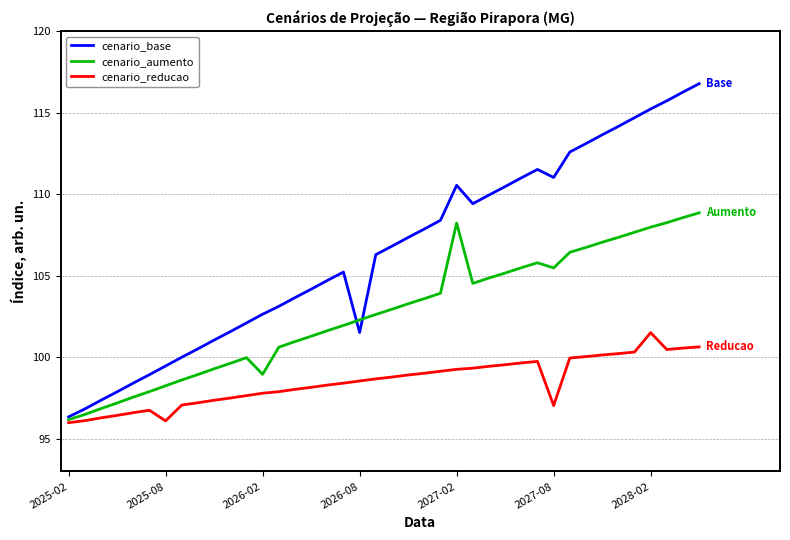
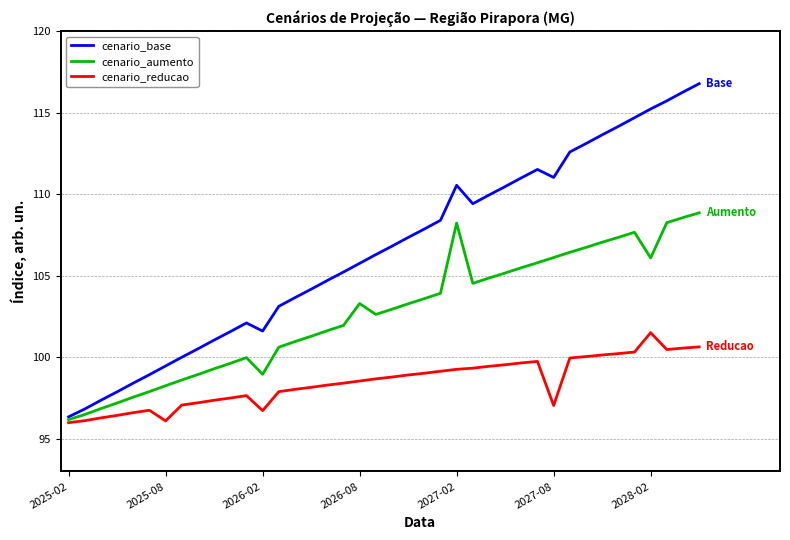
  {
    "cenario_base": {
      "2025-02": 96.4,
      "2025-08": 99.5,
-     "2026-02": 102.6,
-     "2026-08": 101.5,
+     "2026-02": 101.6,
+     "2026-08": 105.8,
      "2027-02": 110.6,
      "2027-08": 111.0,
      "2028-02": 115.2
    },
    "cenario_aumento": {
      "2025-02": 96.2,
      "2025-08": 98.3,
      "2026-02": 99.0,
-     "2026-08": 102.3,
+     "2026-08": 103.3,
      "2027-02": 108.2,
-     "2027-08": 105.5,
-     "2028-02": 108.0
+     "2027-08": 106.1,
+     "2028-02": 106.1
    },
    "cenario_reducao": {
      "2025-02": 96.0,
      "2025-08": 96.1,
-     "2026-02": 97.8,
+     "2026-02": 96.7,
      "2026-08": 98.6,
      "2027-02": 99.3,
      "2027-08": 97.0,
      "2028-02": 101.5
    }
  }
